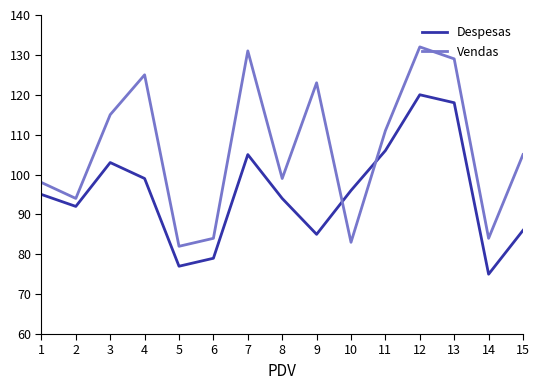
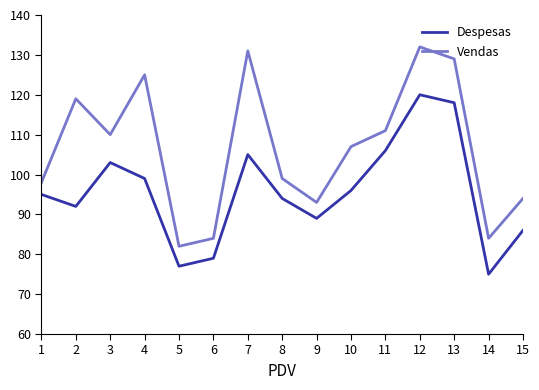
  {
    "Despesas": {
      "1": 95,
      "2": 92,
      "3": 103,
      "4": 99,
      "5": 77,
      "6": 79,
      "7": 105,
      "8": 94,
-     "9": 85,
+     "9": 89,
      "10": 96,
      "11": 106,
      "12": 120,
      "13": 118,
      "14": 75,
      "15": 86
    },
    "Vendas": {
      "1": 98,
-     "2": 94,
-     "3": 115,
+     "2": 119,
+     "3": 110,
      "4": 125,
      "5": 82,
      "6": 84,
      "7": 131,
      "8": 99,
-     "9": 123,
-     "10": 83,
+     "9": 93,
+     "10": 107,
      "11": 111,
      "12": 132,
      "13": 129,
      "14": 84,
-     "15": 105
+     "15": 94
    }
  }
